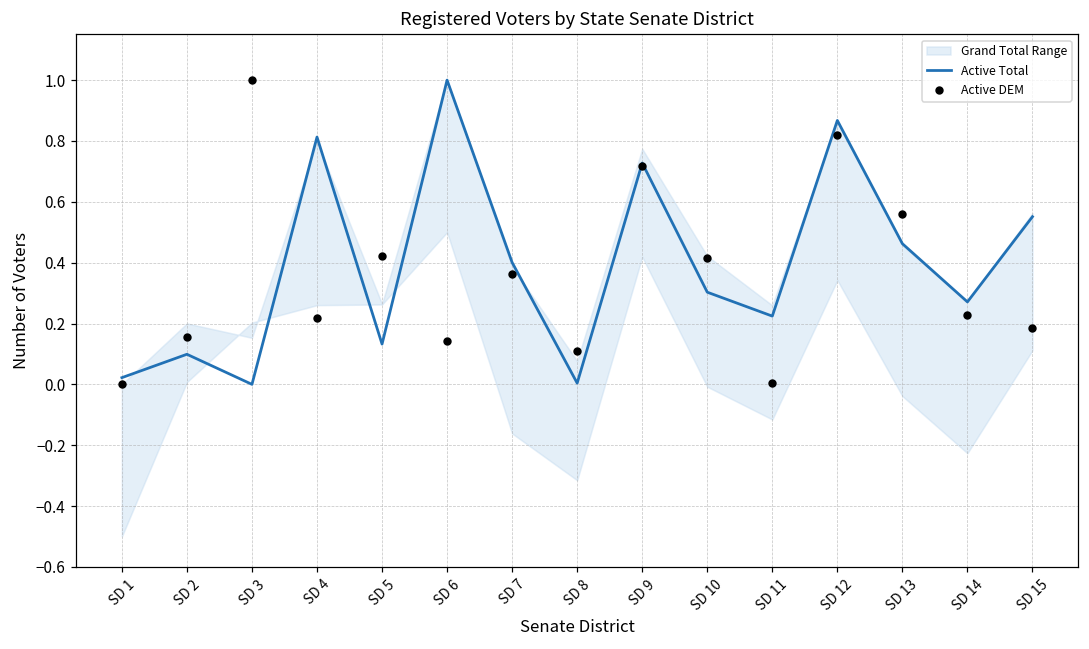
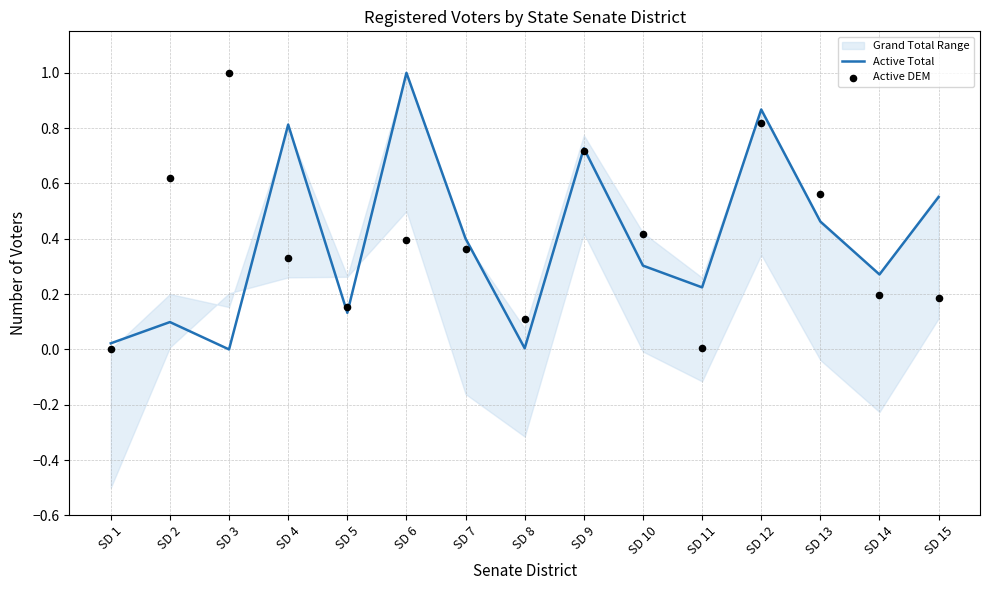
  {
    "Active Total": {
      "SD 1": 0.02,
      "SD 2": 0.10,
      "SD 3": 0.00,
      "SD 4": 0.81,
      "SD 5": 0.13,
      "SD 7": 0.40,
      "SD 8": 0.00,
      "SD 10": 0.30,
      "SD 11": 0.22,
      "SD 15": 0.55
    },
    "Active DEM": {
-     "SD 2": 0.16,
-     "SD 4": 0.22,
-     "SD 5": 0.42,
-     "SD 6": 0.14,
-     "SD 14": 0.23
+     "SD 2": 0.62,
+     "SD 4": 0.33,
+     "SD 5": 0.15,
+     "SD 6": 0.39,
+     "SD 14": 0.20
    }
  }
